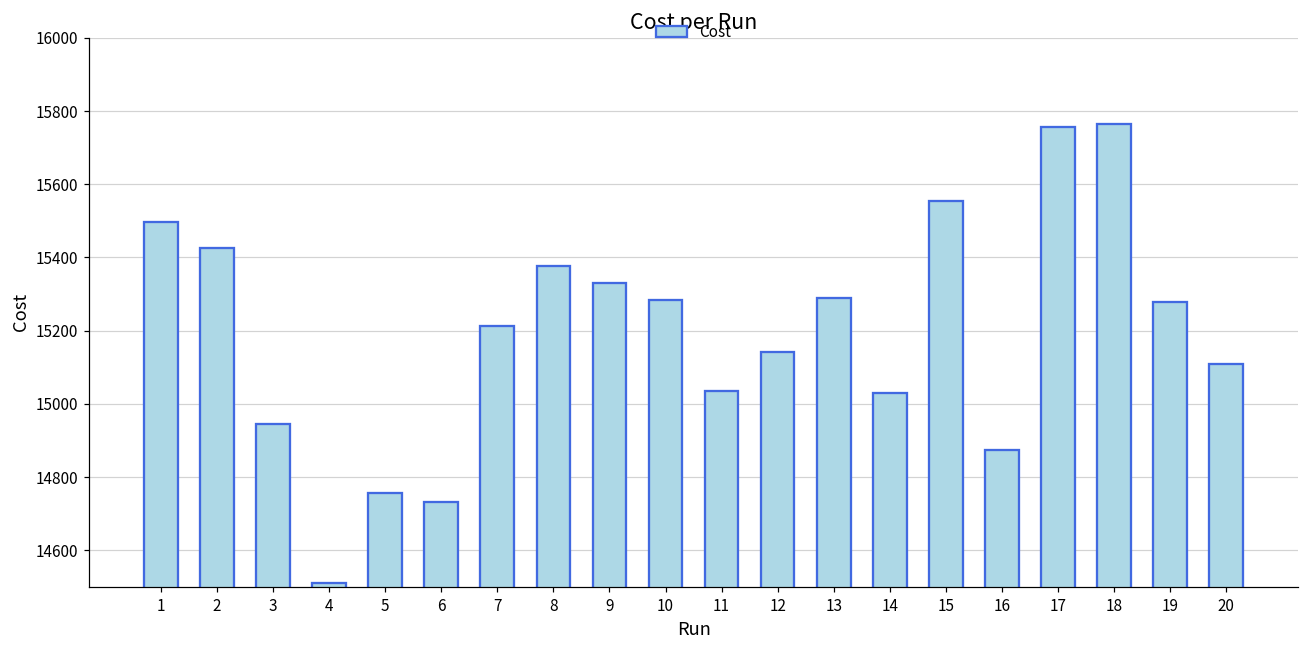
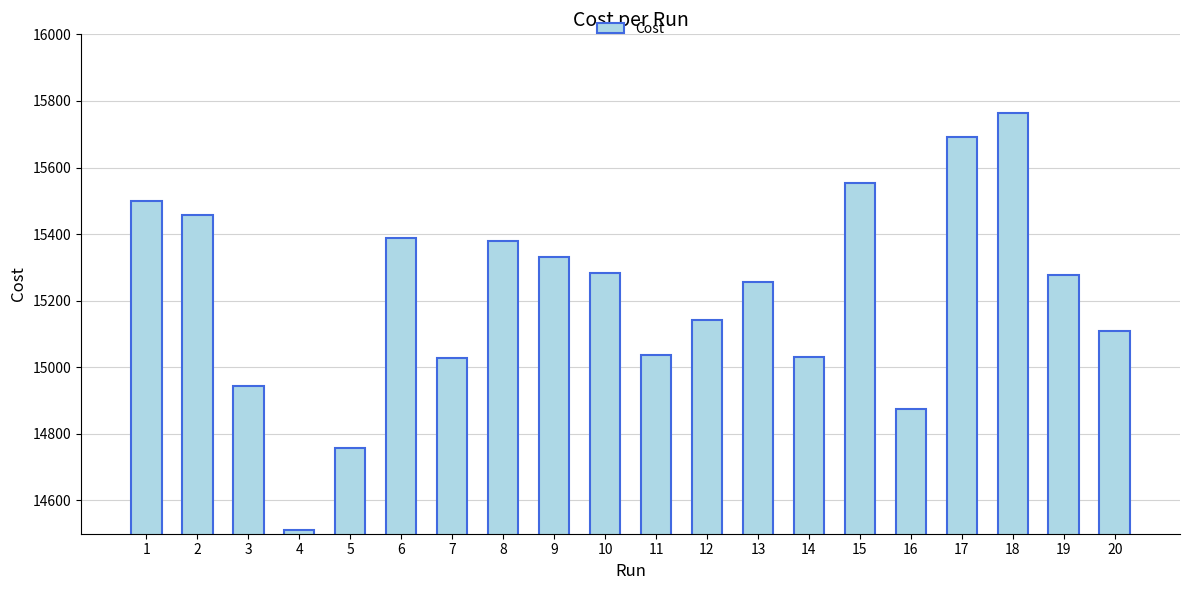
  {
    "1": 15500,
-   "2": 15430,
+   "2": 15460,
    "3": 14950,
    "4": 14510,
    "5": 14760,
-   "6": 14730,
-   "7": 15210,
+   "6": 15390,
+   "7": 15030,
    "8": 15380,
    "9": 15330,
    "10": 15280,
    "11": 15040,
    "12": 15140,
-   "13": 15290,
+   "13": 15260,
    "14": 15030,
    "15": 15550,
    "16": 14870,
-   "17": 15760,
+   "17": 15690,
    "18": 15760,
    "19": 15280,
    "20": 15110
  }
